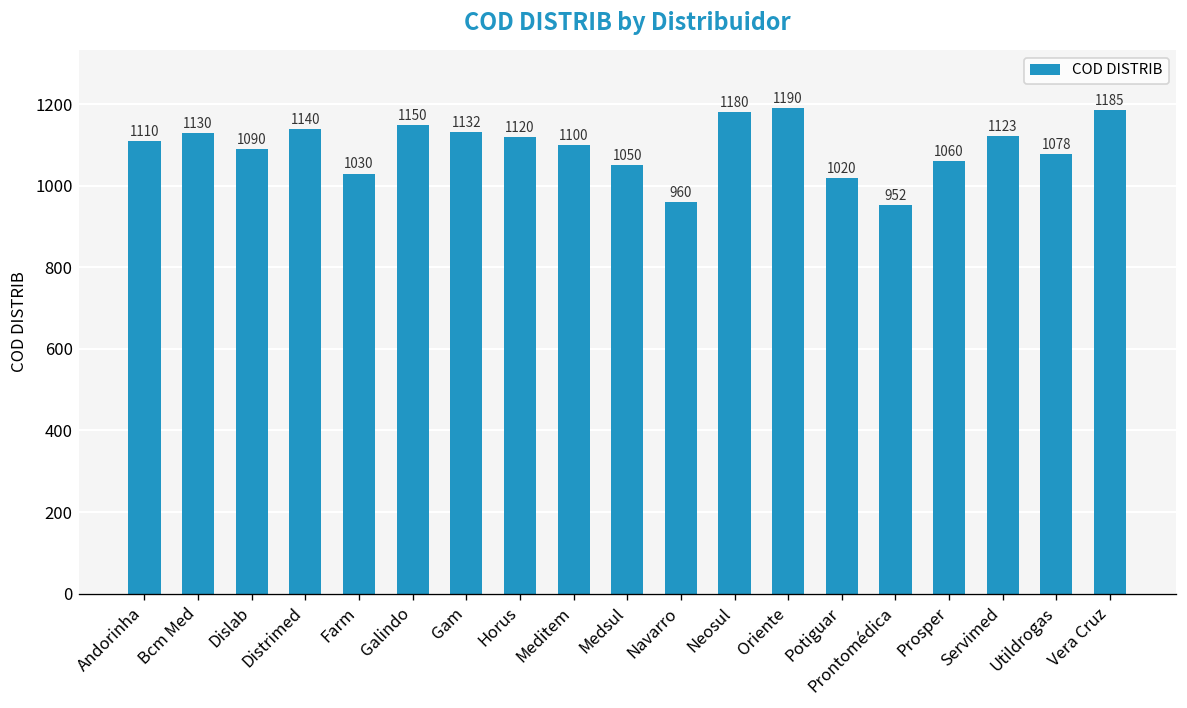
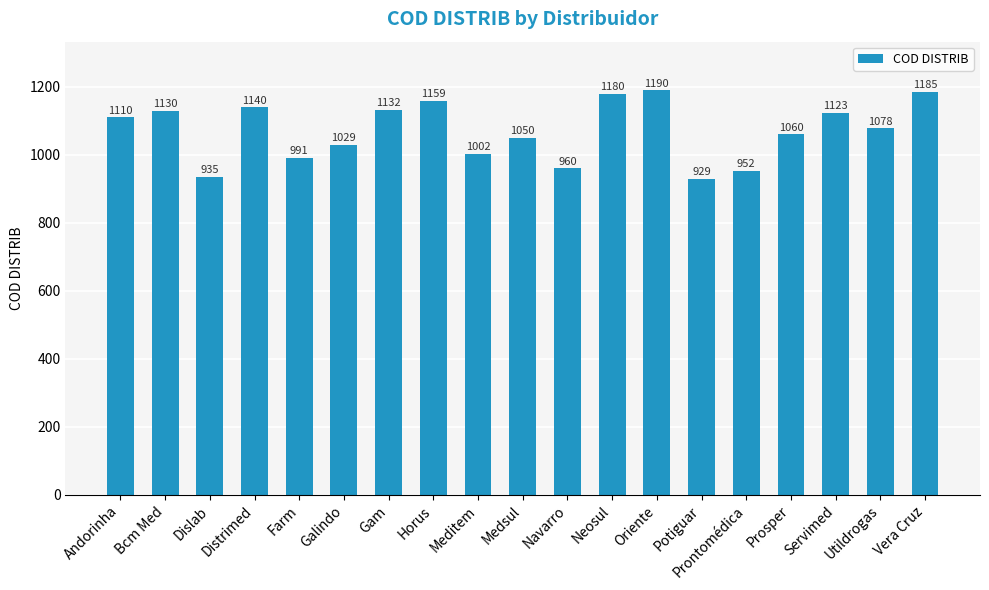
  {
    "Andorinha": 1110,
    "Bcm Med": 1130,
-   "Dislab": 1090,
+   "Dislab": 935,
    "Distrimed": 1140,
-   "Farm": 1030,
-   "Galindo": 1150,
+   "Farm": 991,
+   "Galindo": 1029,
    "Gam": 1132,
-   "Horus": 1120,
-   "Meditem": 1100,
+   "Horus": 1159,
+   "Meditem": 1002,
    "Medsul": 1050,
    "Navarro": 960,
    "Neosul": 1180,
    "Oriente": 1190,
-   "Potiguar": 1020,
+   "Potiguar": 929,
    "Prontomédica": 952,
    "Prosper": 1060,
    "Servimed": 1123,
    "Utildrogas": 1078,
    "Vera Cruz": 1185
  }
